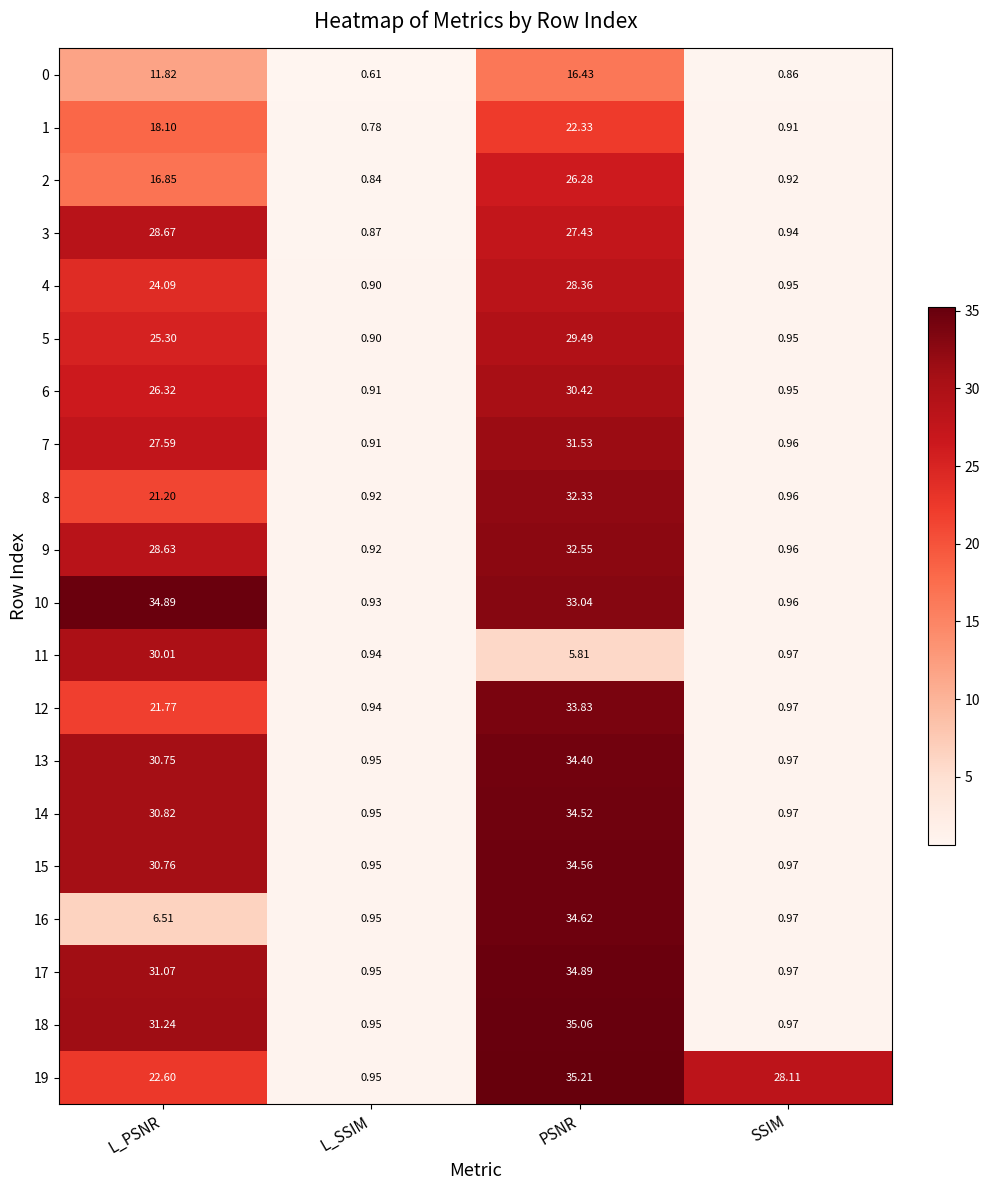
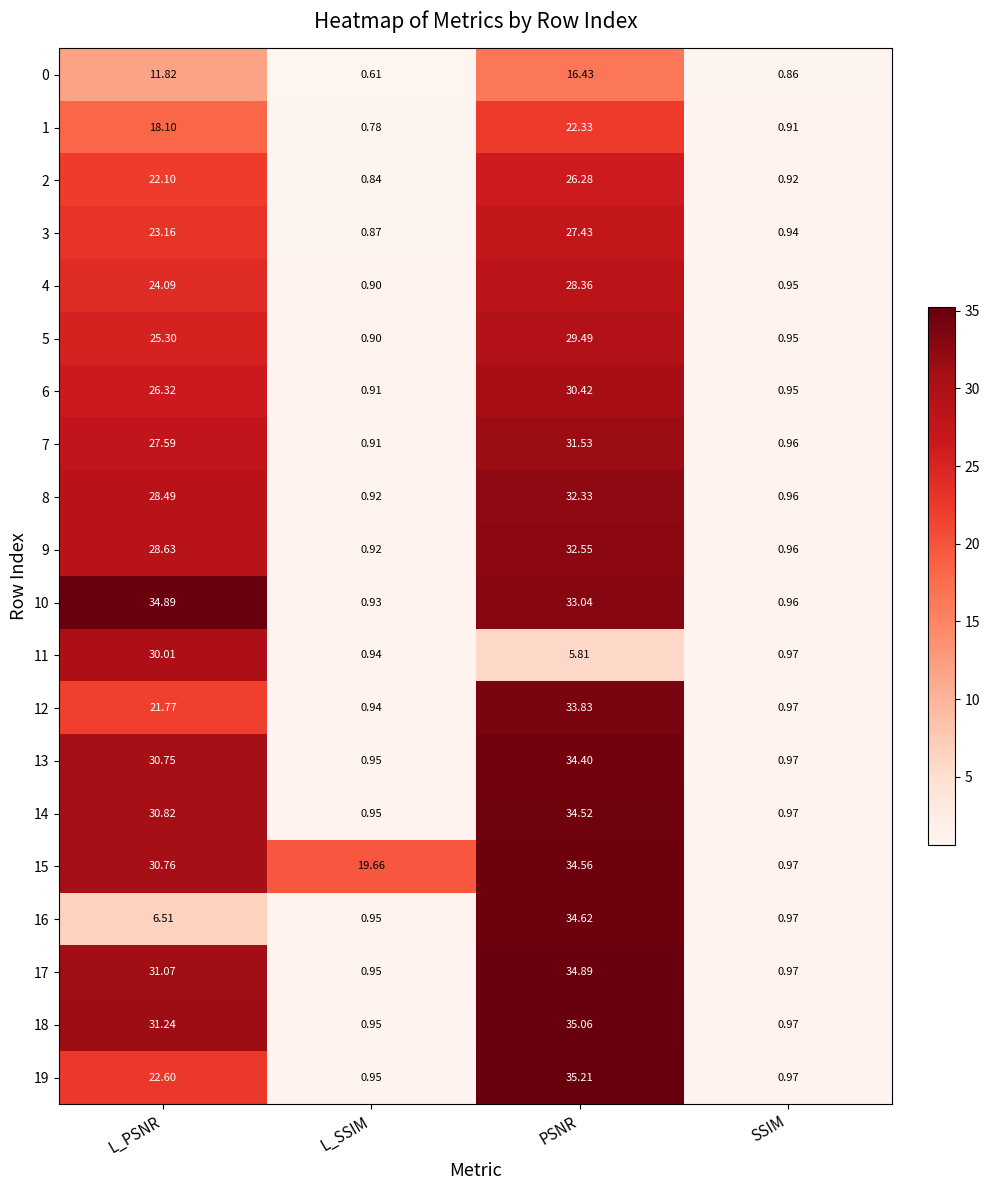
  {
    "0": {
      "L_PSNR": 11.82,
      "L_SSIM": 0.61,
      "PSNR": 16.43,
      "SSIM": 0.86
    },
    "1": {
      "L_PSNR": 18.10,
      "L_SSIM": 0.78,
      "PSNR": 22.33,
      "SSIM": 0.91
    },
    "2": {
-     "L_PSNR": 16.85,
+     "L_PSNR": 22.10,
      "L_SSIM": 0.84,
      "PSNR": 26.28,
      "SSIM": 0.92
    },
    "3": {
-     "L_PSNR": 28.67,
+     "L_PSNR": 23.16,
      "L_SSIM": 0.87,
      "PSNR": 27.43,
      "SSIM": 0.94
    },
    "4": {
      "L_PSNR": 24.09,
      "L_SSIM": 0.90,
      "PSNR": 28.36,
      "SSIM": 0.95
    },
    "5": {
      "L_PSNR": 25.30,
      "L_SSIM": 0.90,
      "PSNR": 29.49,
      "SSIM": 0.95
    },
    "6": {
      "L_PSNR": 26.32,
      "L_SSIM": 0.91,
      "PSNR": 30.42,
      "SSIM": 0.95
    },
    "7": {
      "L_PSNR": 27.59,
      "L_SSIM": 0.91,
      "PSNR": 31.53,
      "SSIM": 0.96
    },
    "8": {
-     "L_PSNR": 21.20,
+     "L_PSNR": 28.49,
      "L_SSIM": 0.92,
      "PSNR": 32.33,
      "SSIM": 0.96
    },
    "9": {
      "L_PSNR": 28.63,
      "L_SSIM": 0.92,
      "PSNR": 32.55,
      "SSIM": 0.96
    },
    "10": {
      "L_PSNR": 34.89,
      "L_SSIM": 0.93,
      "PSNR": 33.04,
      "SSIM": 0.96
    },
    "11": {
      "L_PSNR": 30.01,
      "L_SSIM": 0.94,
      "PSNR": 5.81,
      "SSIM": 0.97
    },
    "12": {
      "L_PSNR": 21.77,
      "L_SSIM": 0.94,
      "PSNR": 33.83,
      "SSIM": 0.97
    },
    "13": {
      "L_PSNR": 30.75,
      "L_SSIM": 0.95,
      "PSNR": 34.40,
      "SSIM": 0.97
    },
    "14": {
      "L_PSNR": 30.82,
      "L_SSIM": 0.95,
      "PSNR": 34.52,
      "SSIM": 0.97
    },
    "15": {
      "L_PSNR": 30.76,
-     "L_SSIM": 0.95,
+     "L_SSIM": 19.66,
      "PSNR": 34.56,
      "SSIM": 0.97
    },
    "16": {
      "L_PSNR": 6.51,
      "L_SSIM": 0.95,
      "PSNR": 34.62,
      "SSIM": 0.97
    },
    "17": {
      "L_PSNR": 31.07,
      "L_SSIM": 0.95,
      "PSNR": 34.89,
      "SSIM": 0.97
    },
    "18": {
      "L_PSNR": 31.24,
      "L_SSIM": 0.95,
      "PSNR": 35.06,
      "SSIM": 0.97
    },
    "19": {
      "L_PSNR": 22.60,
      "L_SSIM": 0.95,
      "PSNR": 35.21,
-     "SSIM": 28.11
+     "SSIM": 0.97
    }
  }
